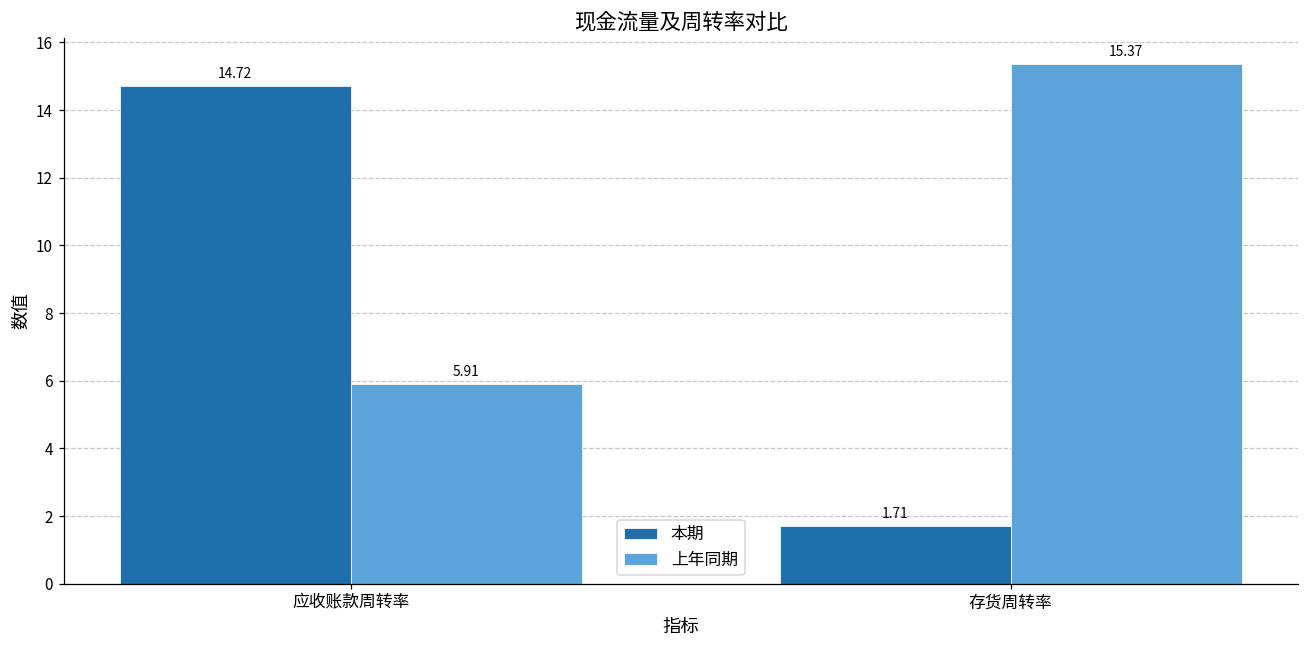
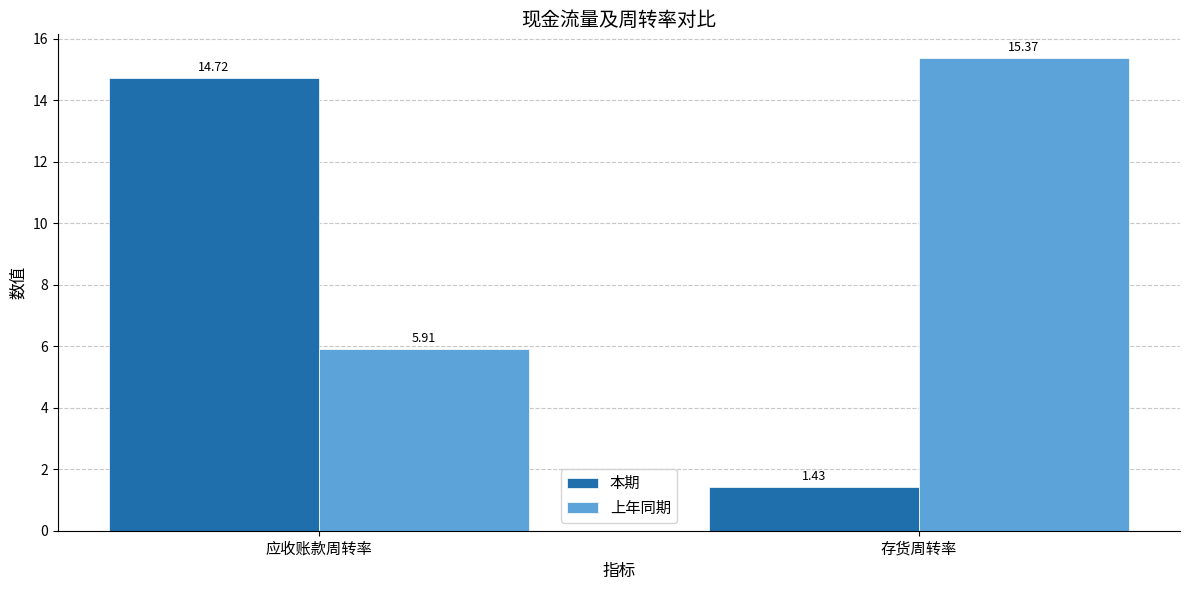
  {
    "本期": {
      "应收账款周转率": 14.72,
-     "存货周转率": 1.71
+     "存货周转率": 1.43
    },
    "上年同期": {
      "应收账款周转率": 5.91,
      "存货周转率": 15.37
    }
  }
